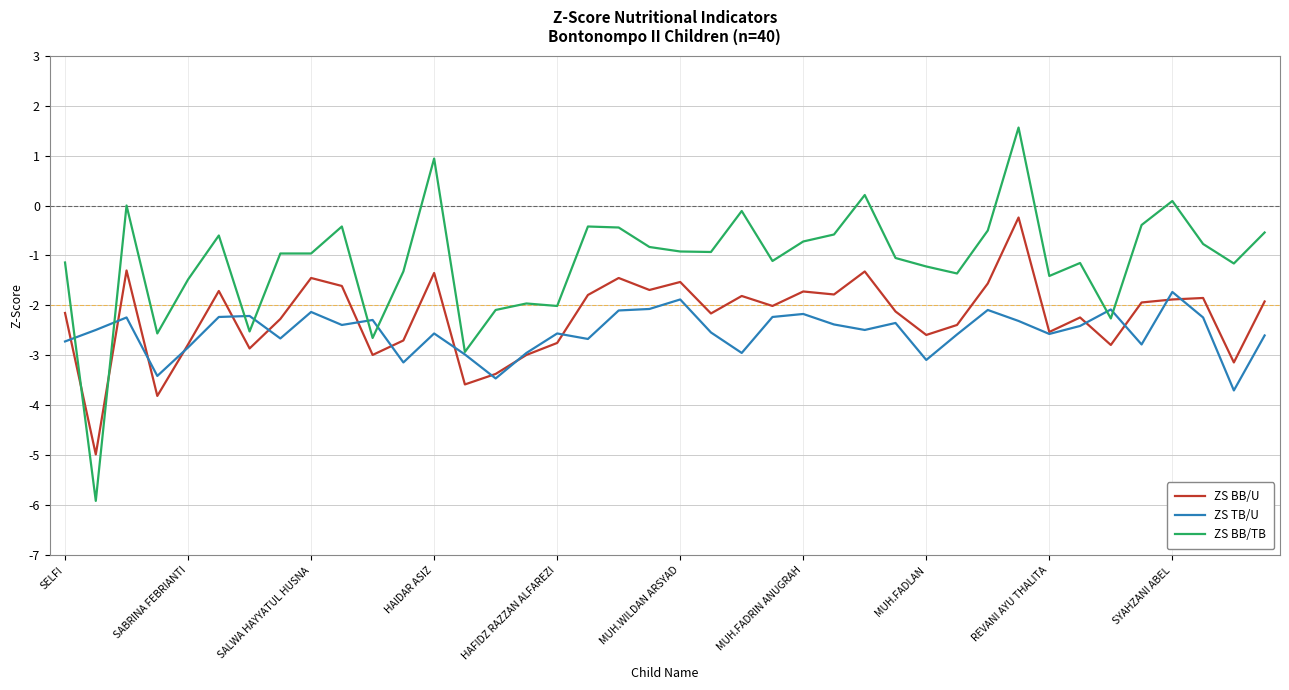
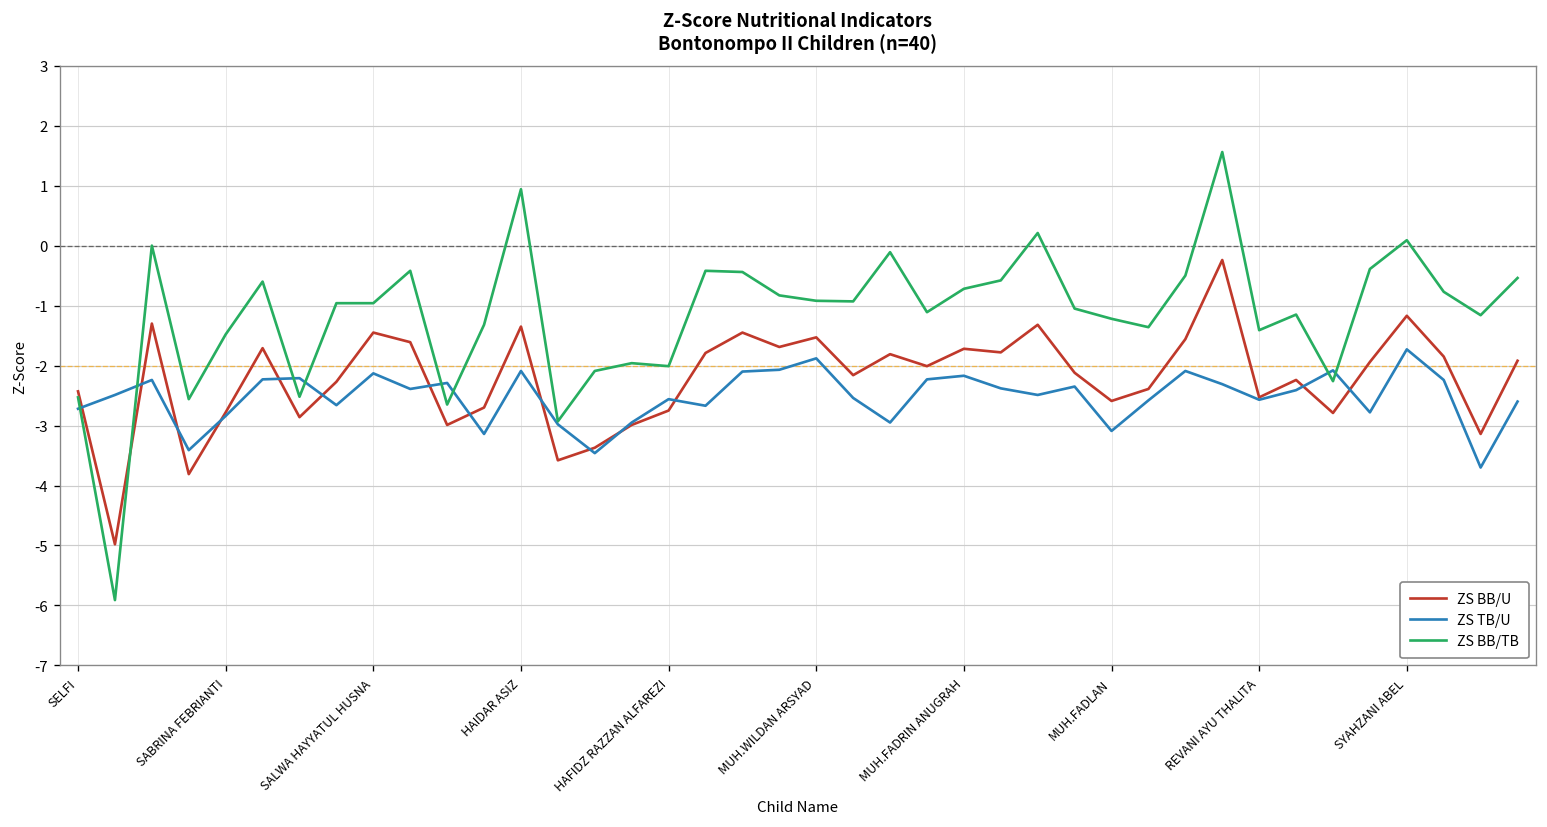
  {
    "ZS BB/U": {
-     "SELFI": -2.2,
+     "SELFI": -2.4,
      "SABRINA FEBRIANTI": -2.8,
      "SALWA HAYYATUL HUSNA": -1.5,
      "HAIDAR ASIZ": -1.4,
      "HAFIDZ RAZZAN ALFAREZI": -2.8,
      "MUH.WILDAN ARSYAD": -1.5,
      "MUH.FADRIN ANUGRAH": -1.7,
      "MUH.FADLAN": -2.6,
-     "SYAHZANI ABEL": -1.9
+     "SYAHZANI ABEL": -1.2
    },
    "ZS TB/U": {
      "SELFI": -2.7,
      "SABRINA FEBRIANTI": -2.8,
      "SALWA HAYYATUL HUSNA": -2.1,
-     "HAIDAR ASIZ": -2.6,
+     "HAIDAR ASIZ": -2.1,
      "HAFIDZ RAZZAN ALFAREZI": -2.6,
      "MUH.WILDAN ARSYAD": -1.9,
      "MUH.FADRIN ANUGRAH": -2.2,
      "MUH.FADLAN": -3.1,
      "SYAHZANI ABEL": -1.7
    },
    "ZS BB/TB": {
-     "SELFI": -1.1,
+     "SELFI": -2.5,
      "SABRINA FEBRIANTI": -1.5,
      "SALWA HAYYATUL HUSNA": -1.0,
      "HAIDAR ASIZ": 0.9,
      "HAFIDZ RAZZAN ALFAREZI": -2.0,
      "MUH.WILDAN ARSYAD": -0.9,
      "MUH.FADRIN ANUGRAH": -0.7,
      "MUH.FADLAN": -1.2,
      "REVANI AYU THALITA": -1.4,
      "SYAHZANI ABEL": 0.1
    }
  }
